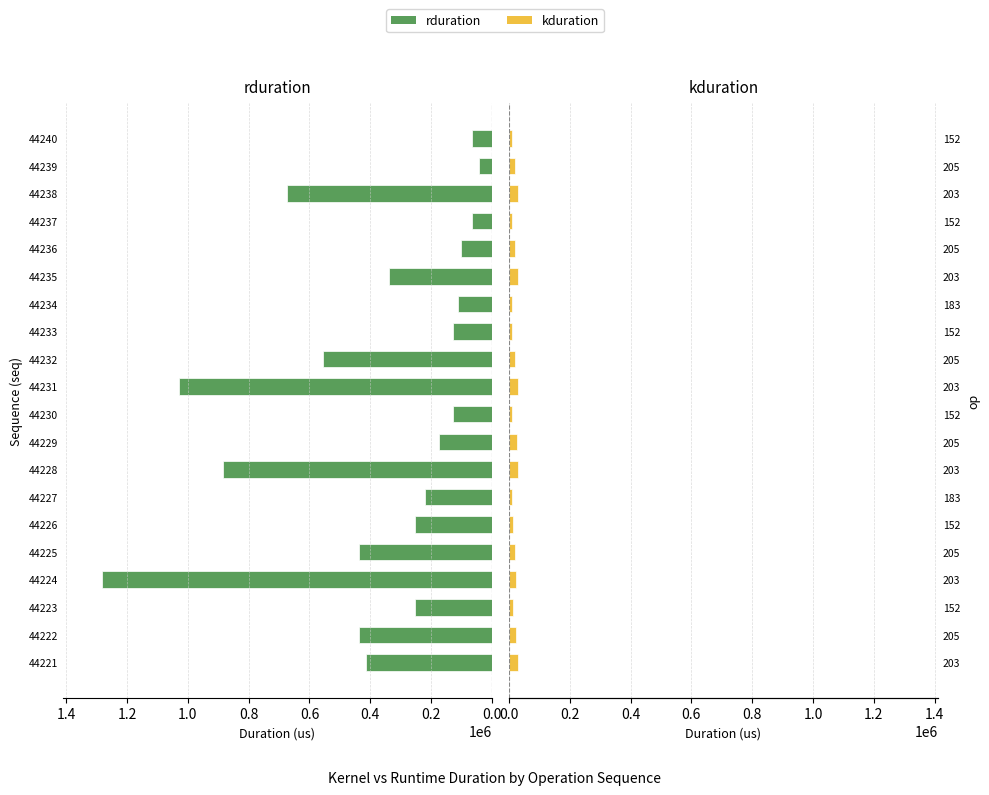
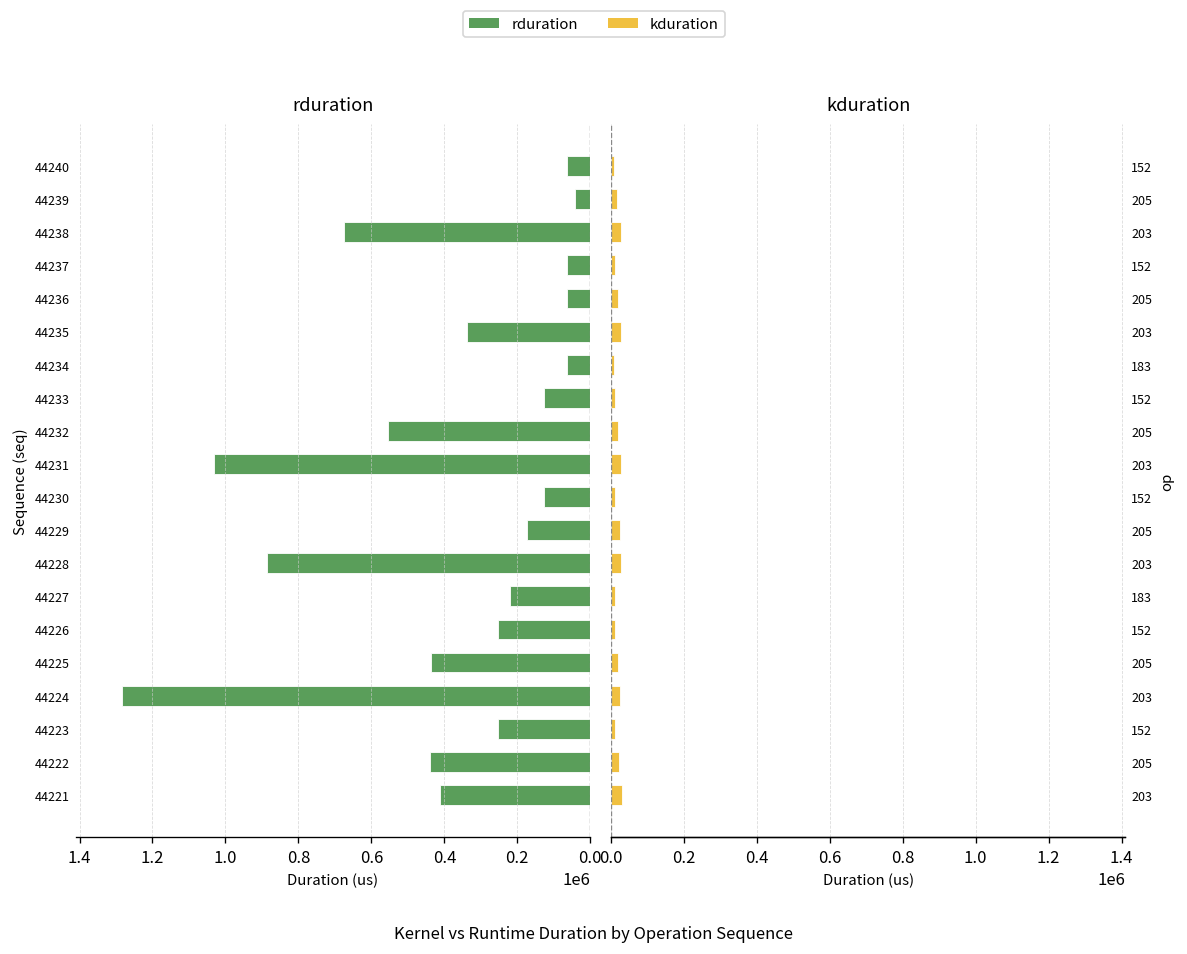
  {
    "rduration": {
      "44240": 60000,
      "44239": 40000,
      "44238": 670000,
      "44237": 60000,
-     "44236": 100000,
+     "44236": 60000,
      "44235": 340000,
-     "44234": 110000,
+     "44234": 60000,
      "44233": 130000,
      "44232": 560000,
      "44231": 1030000,
      "44230": 130000,
      "44229": 170000,
      "44228": 880000,
      "44227": 220000,
      "44226": 250000,
      "44225": 440000,
      "44224": 1280000,
      "44223": 250000,
      "44222": 440000,
      "44221": 410000
    }
  }
